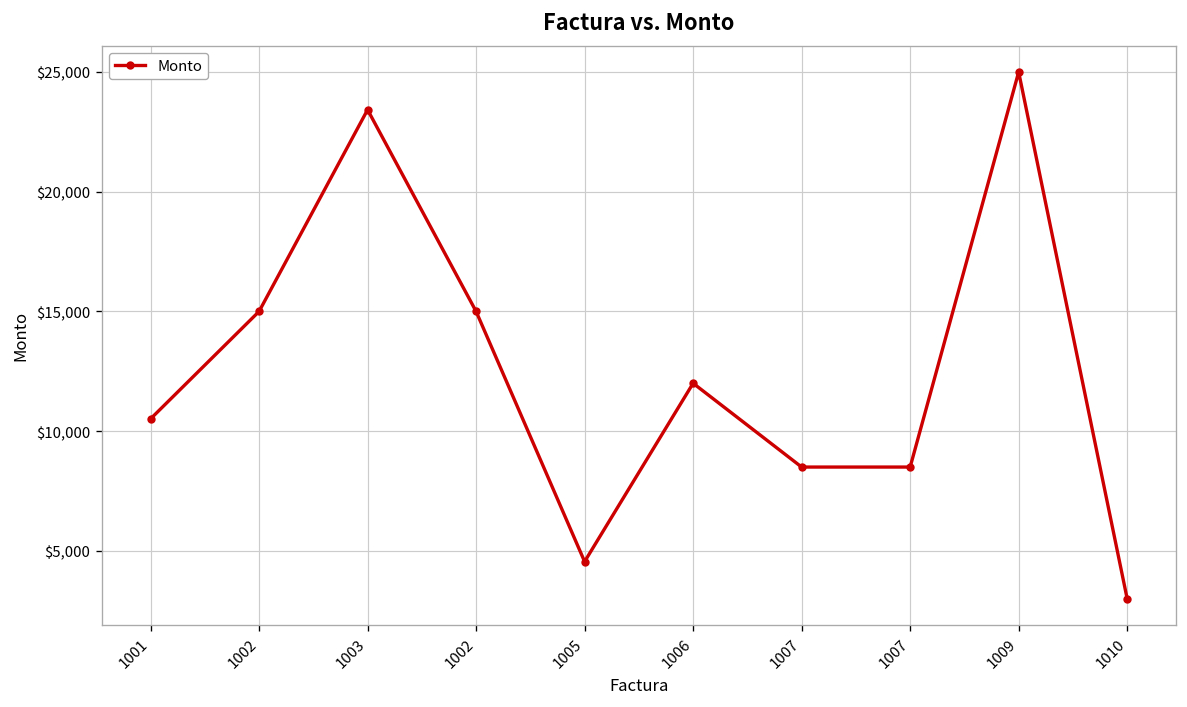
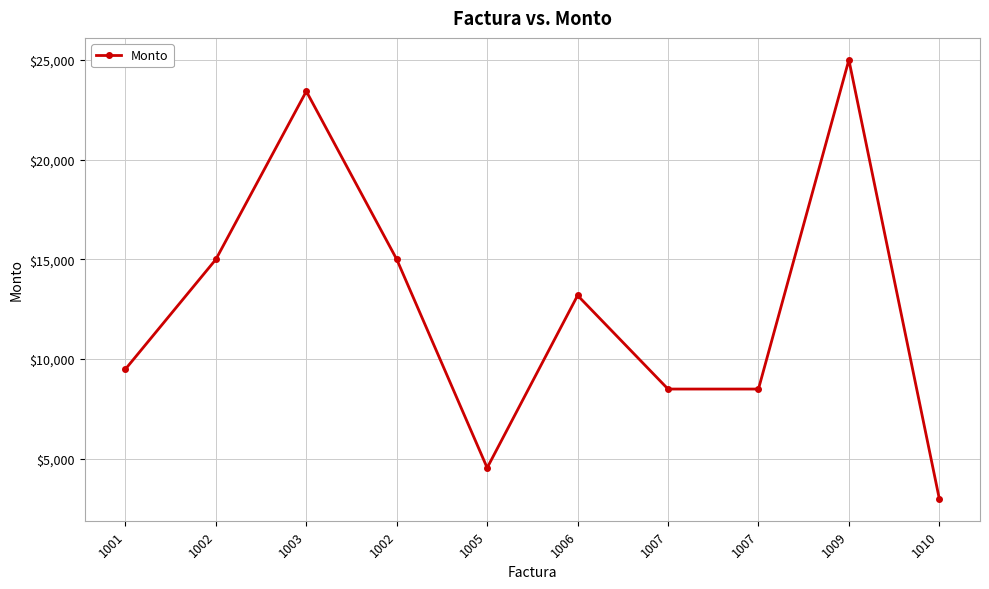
  {
-   "1001": "$10,500",
+   "1001": "$9,500",
    "1003": "$23,400",
    "1005": "$4,600",
-   "1006": "$12,000",
+   "1006": "$13,200",
    "1009": "$25,000",
    "1010": "$3,000"
  }
